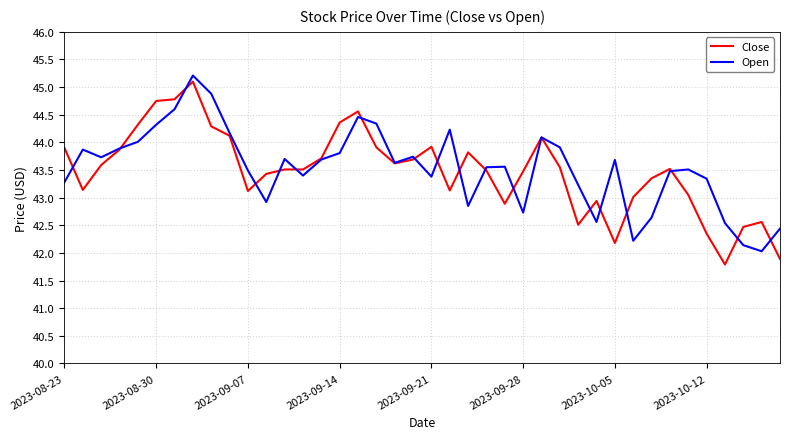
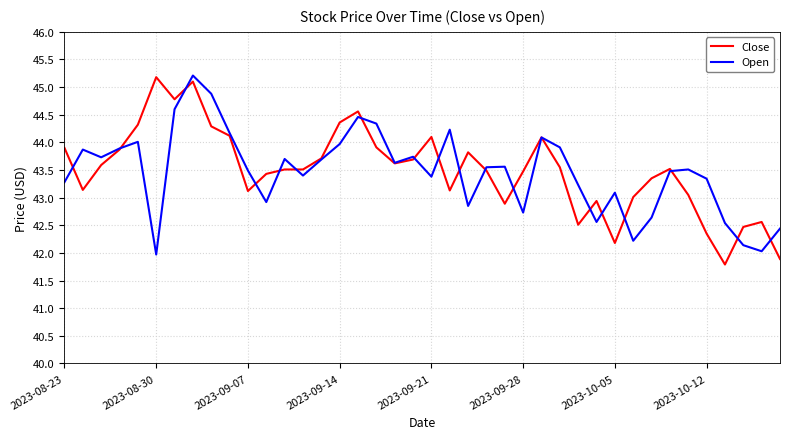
  {
    "Close": {
      "2023-08-23": 43.9,
-     "2023-08-30": 44.8,
+     "2023-08-30": 45.2,
      "2023-09-07": 43.1,
      "2023-09-14": 44.4,
-     "2023-09-21": 43.9,
+     "2023-09-21": 44.1,
      "2023-09-28": 43.5,
      "2023-10-05": 42.2,
      "2023-10-12": 42.3
    },
    "Open": {
      "2023-08-23": 43.3,
-     "2023-08-30": 44.3,
+     "2023-08-30": 42.0,
      "2023-09-07": 43.5,
-     "2023-09-14": 43.8,
+     "2023-09-14": 44.0,
      "2023-09-21": 43.4,
      "2023-09-28": 42.7,
-     "2023-10-05": 43.7,
+     "2023-10-05": 43.1,
      "2023-10-12": 43.3
    }
  }
